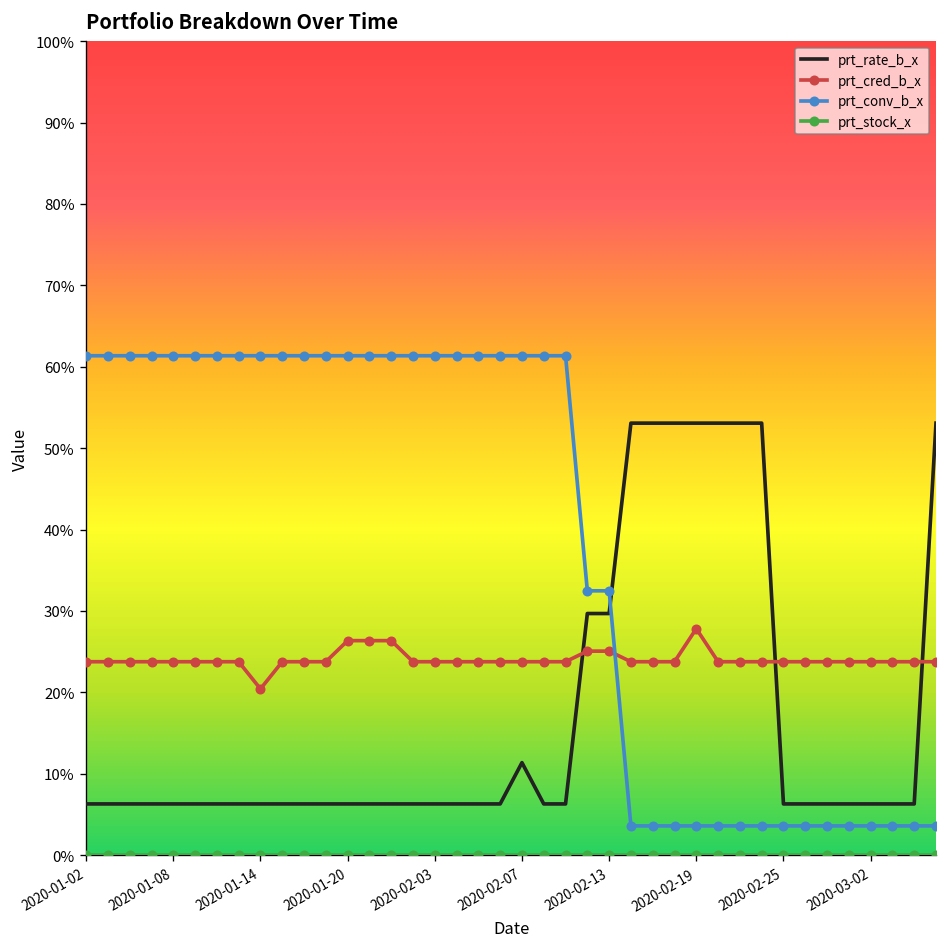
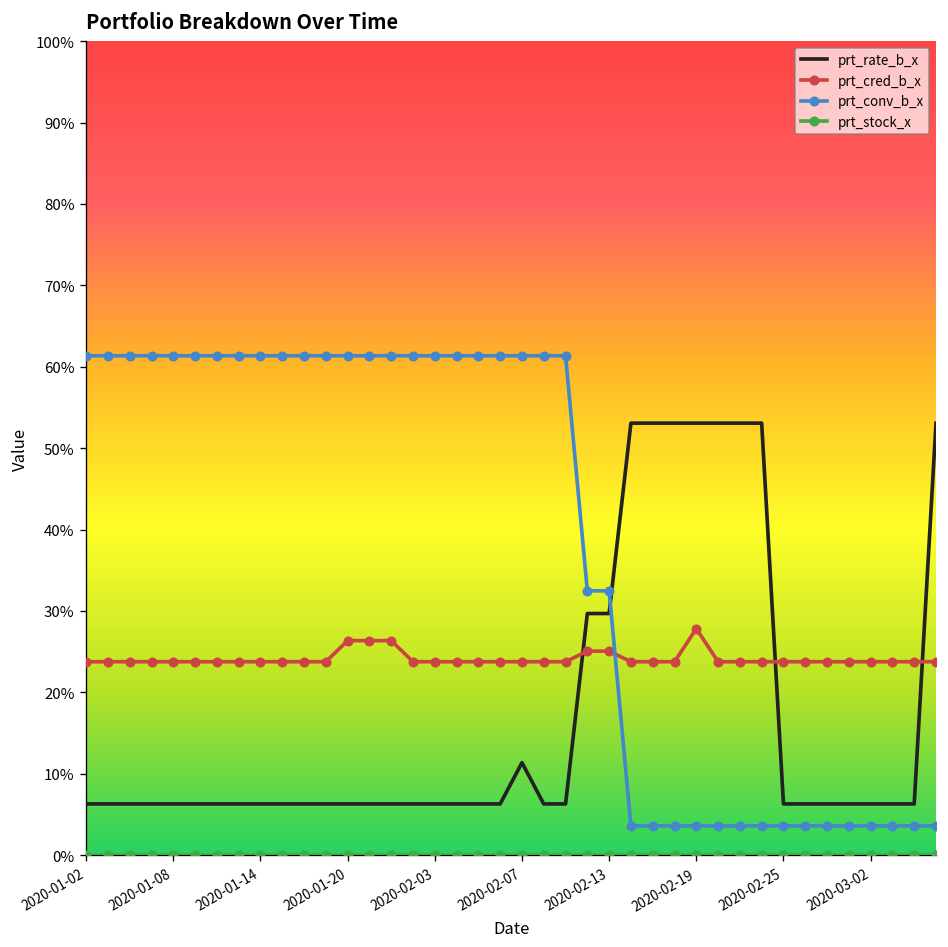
  {
    "prt_rate_b_x": {
      "2020-01-02": "6%",
      "2020-01-08": "6%",
      "2020-01-14": "6%",
      "2020-01-20": "6%",
      "2020-02-03": "6%",
      "2020-02-07": "11%",
      "2020-02-13": "30%",
      "2020-02-19": "53%",
      "2020-02-25": "6%",
      "2020-03-02": "6%"
    },
    "prt_cred_b_x": {
      "2020-01-02": "24%",
      "2020-01-08": "24%",
-     "2020-01-14": "20%",
+     "2020-01-14": "24%",
      "2020-01-20": "26%",
      "2020-02-03": "24%",
      "2020-02-07": "24%",
      "2020-02-13": "25%",
      "2020-02-19": "28%",
      "2020-02-25": "24%",
      "2020-03-02": "24%"
    },
    "prt_conv_b_x": {
      "2020-01-02": "61%",
      "2020-01-08": "61%",
      "2020-01-14": "61%",
      "2020-01-20": "61%",
      "2020-02-03": "61%",
      "2020-02-07": "61%",
      "2020-02-13": "32%",
      "2020-02-19": "4%",
      "2020-02-25": "4%",
      "2020-03-02": "4%"
    },
    "prt_stock_x": {
      "2020-01-02": "0%",
      "2020-01-08": "0%",
      "2020-01-14": "0%",
      "2020-01-20": "0%",
      "2020-02-03": "0%",
      "2020-02-07": "0%",
      "2020-02-13": "0%",
      "2020-02-19": "0%",
      "2020-02-25": "0%",
      "2020-03-02": "0%"
    }
  }
